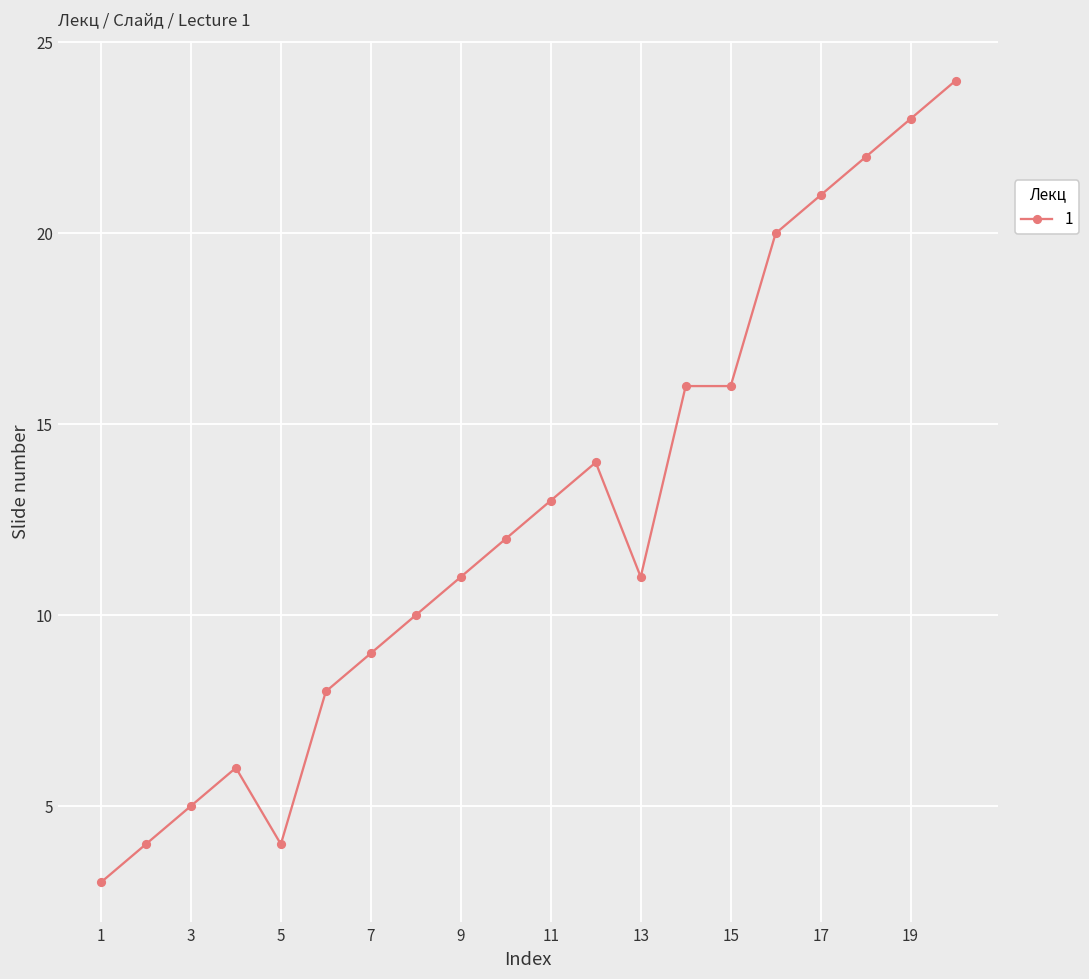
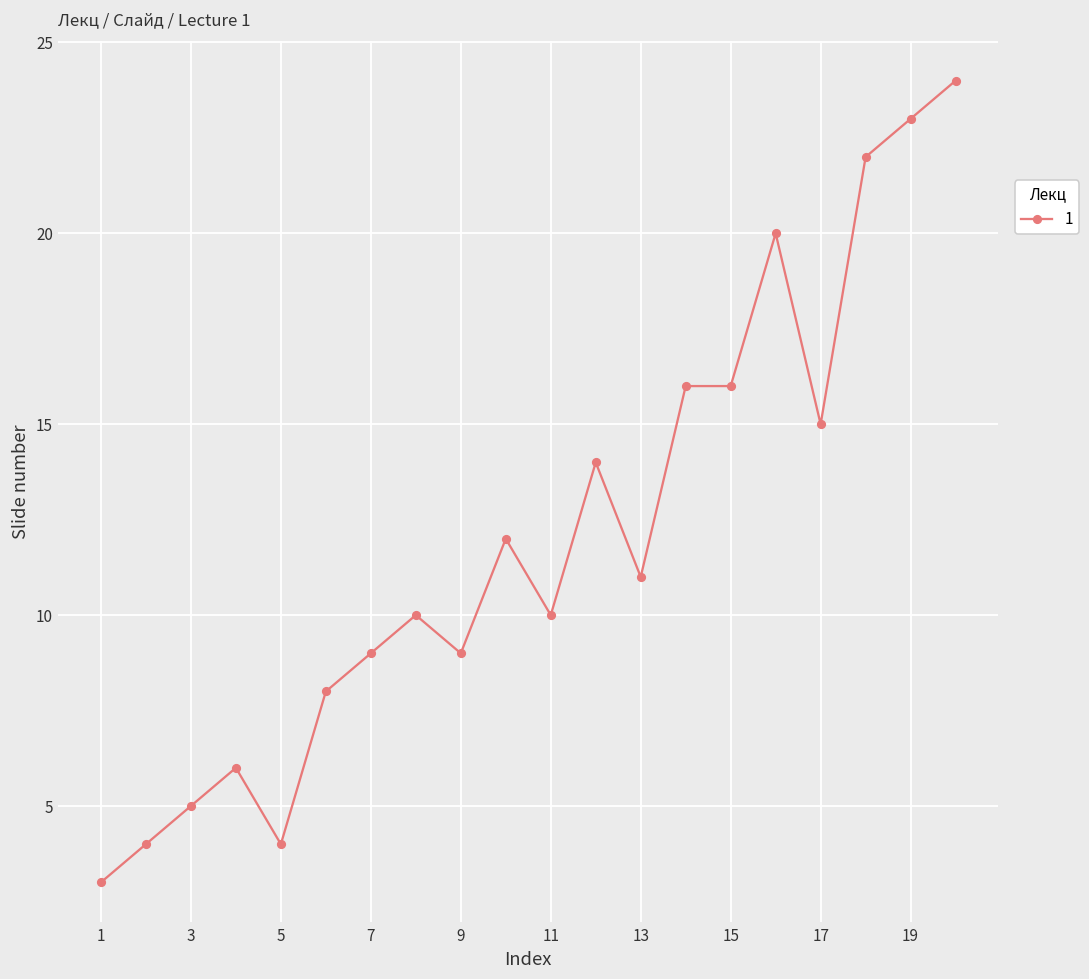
  {
    "1": 3,
    "3": 5,
    "5": 4,
    "7": 9,
-   "9": 11,
-   "11": 13,
+   "9": 9,
+   "11": 10,
    "13": 11,
    "15": 16,
-   "17": 21,
+   "17": 15,
    "19": 23
  }
